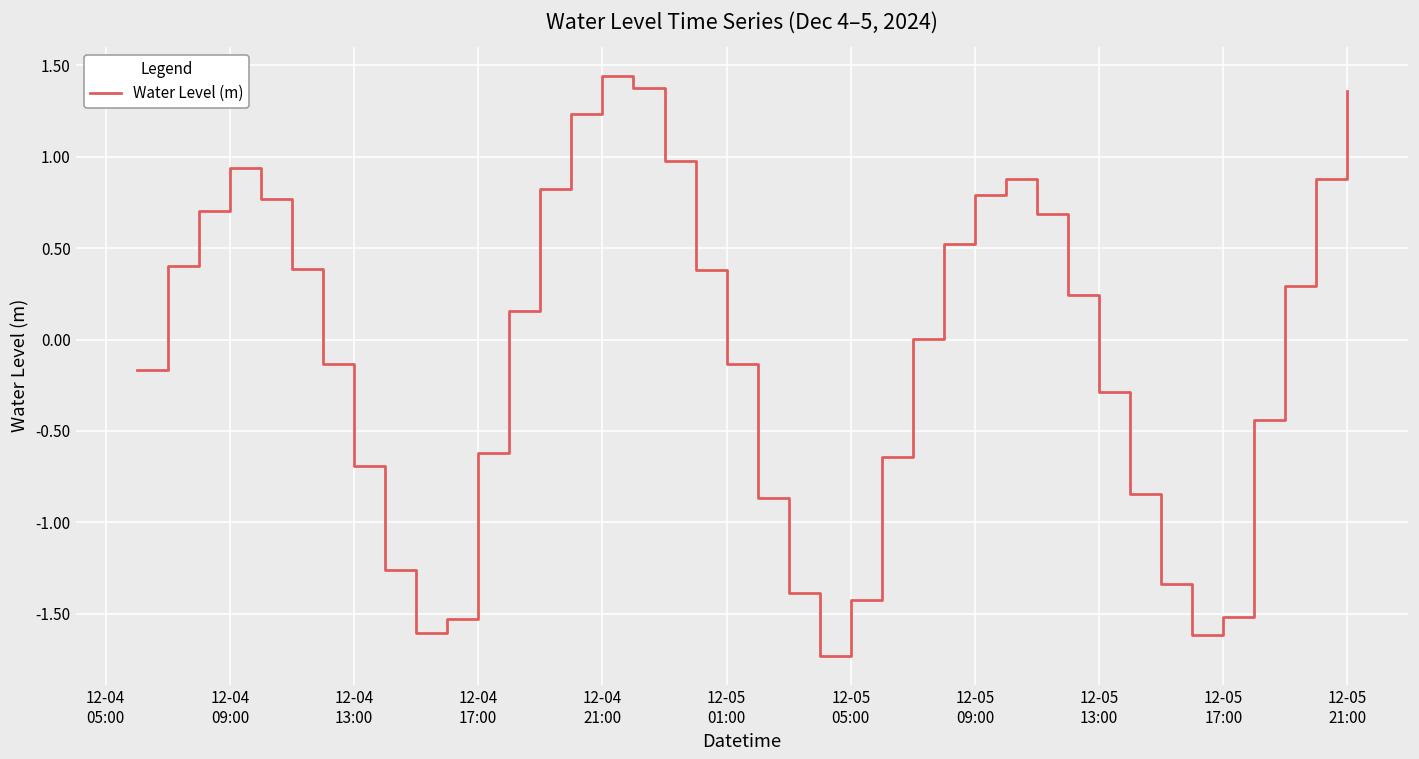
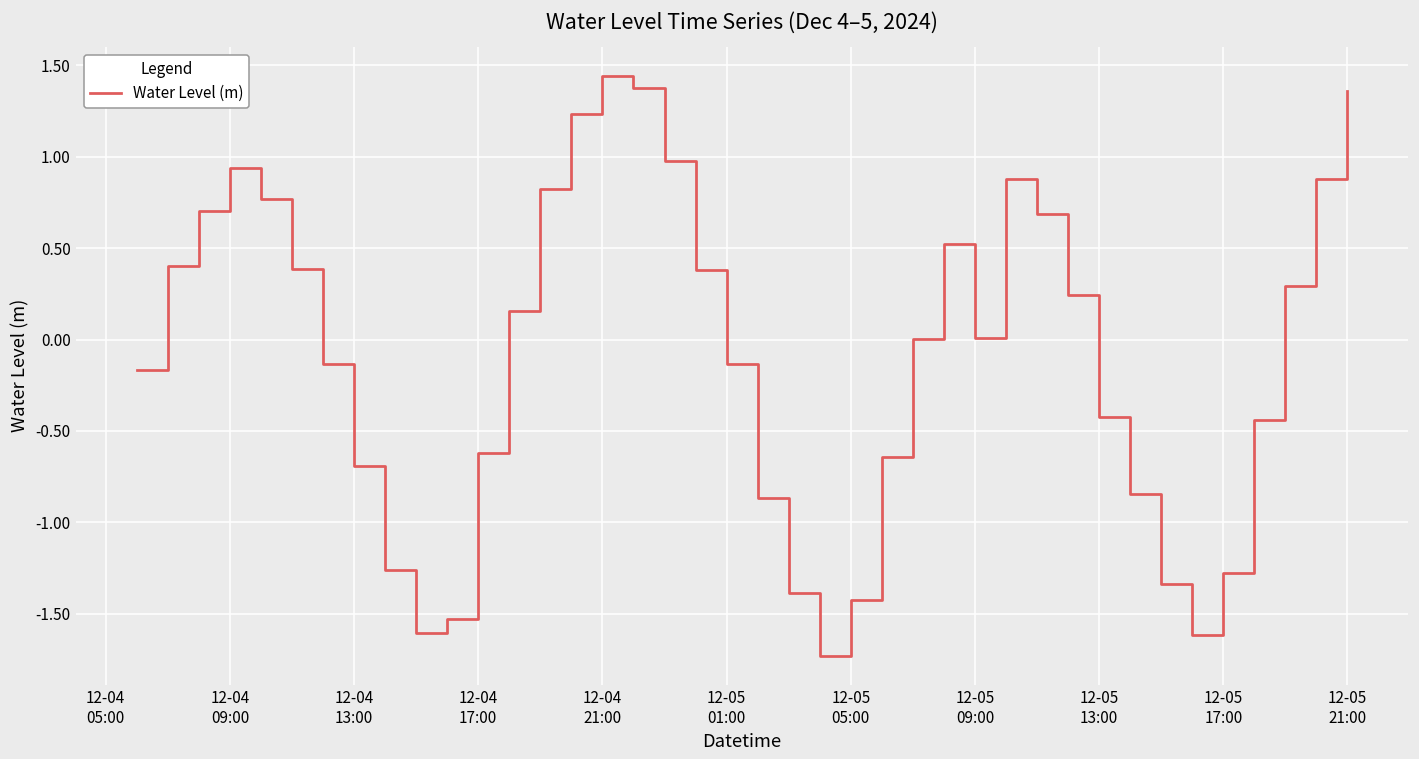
  {
    "12-04 09:00": 0.94,
    "12-04 13:00": -0.69,
    "12-04 17:00": -0.62,
    "12-04 21:00": 1.44,
    "12-05 01:00": -0.13,
    "12-05 05:00": -1.43,
-   "12-05 09:00": 0.79,
-   "12-05 13:00": -0.29,
-   "12-05 17:00": -1.52,
+   "12-05 09:00": 0.01,
+   "12-05 13:00": -0.42,
+   "12-05 17:00": -1.28,
    "12-05 21:00": 1.36
  }
